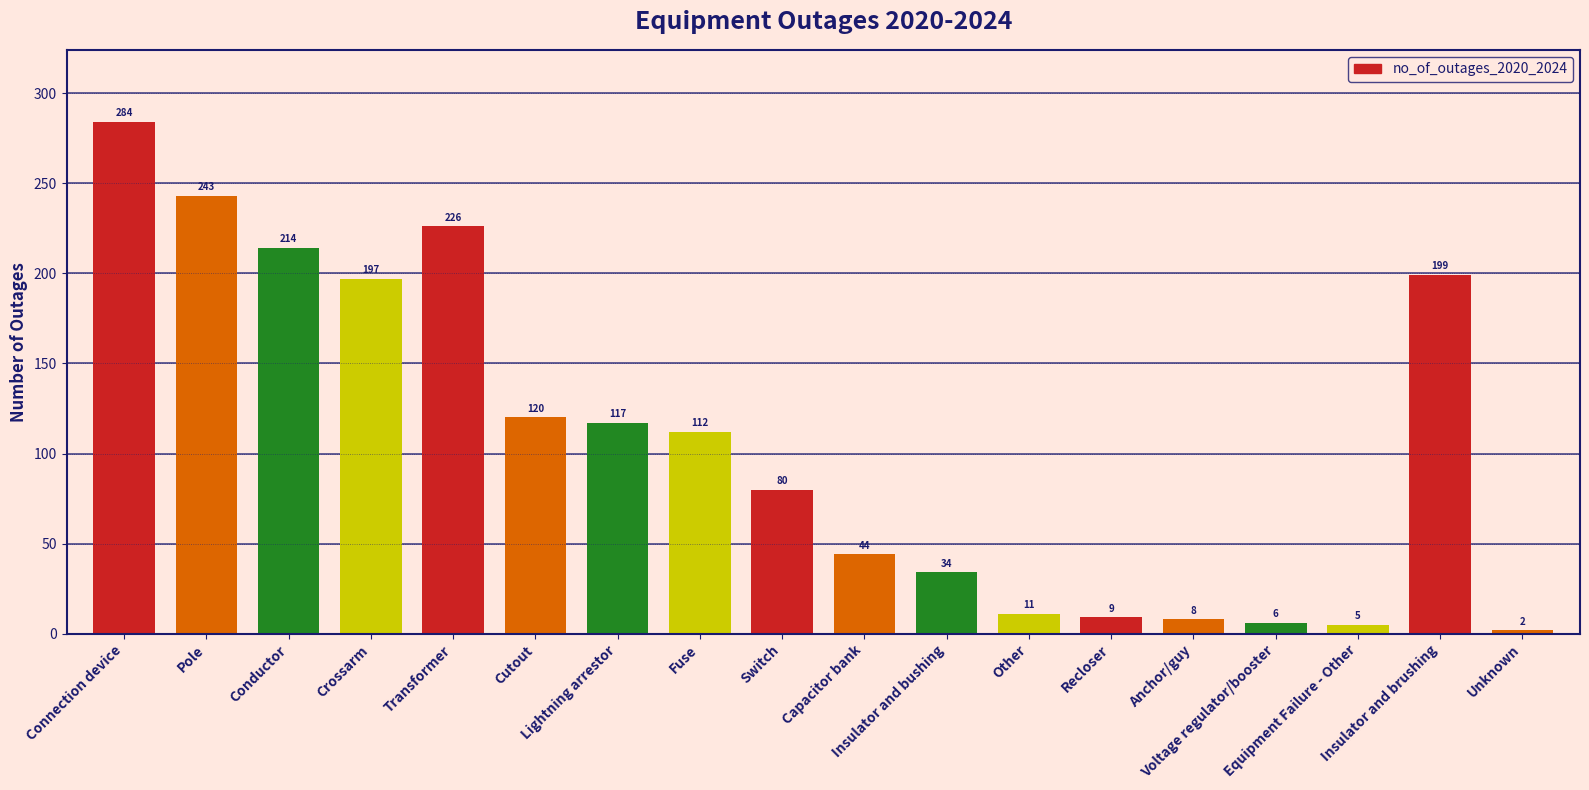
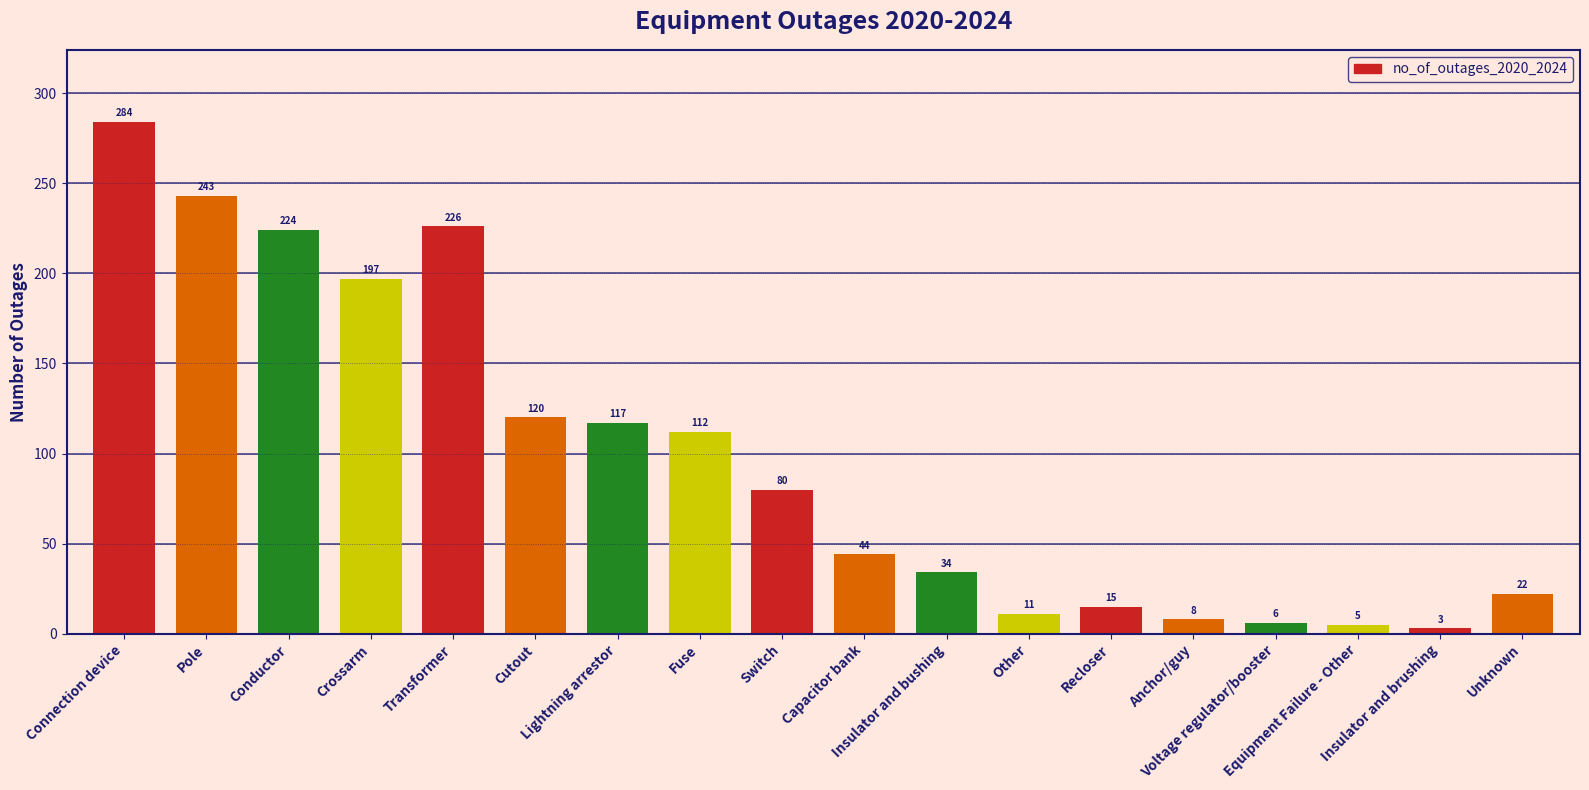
  {
    "Connection device": 284,
    "Pole": 243,
-   "Conductor": 214,
+   "Conductor": 224,
    "Crossarm": 197,
    "Transformer": 226,
    "Cutout": 120,
    "Lightning arrestor": 117,
    "Fuse": 112,
    "Switch": 80,
    "Capacitor bank": 44,
    "Insulator and bushing": 34,
    "Other": 11,
-   "Recloser": 9,
+   "Recloser": 15,
    "Anchor/guy": 8,
    "Voltage regulator/booster": 6,
    "Equipment Failure - Other": 5,
-   "Insulator and brushing": 199,
-   "Unknown": 2
+   "Insulator and brushing": 3,
+   "Unknown": 22
  }
